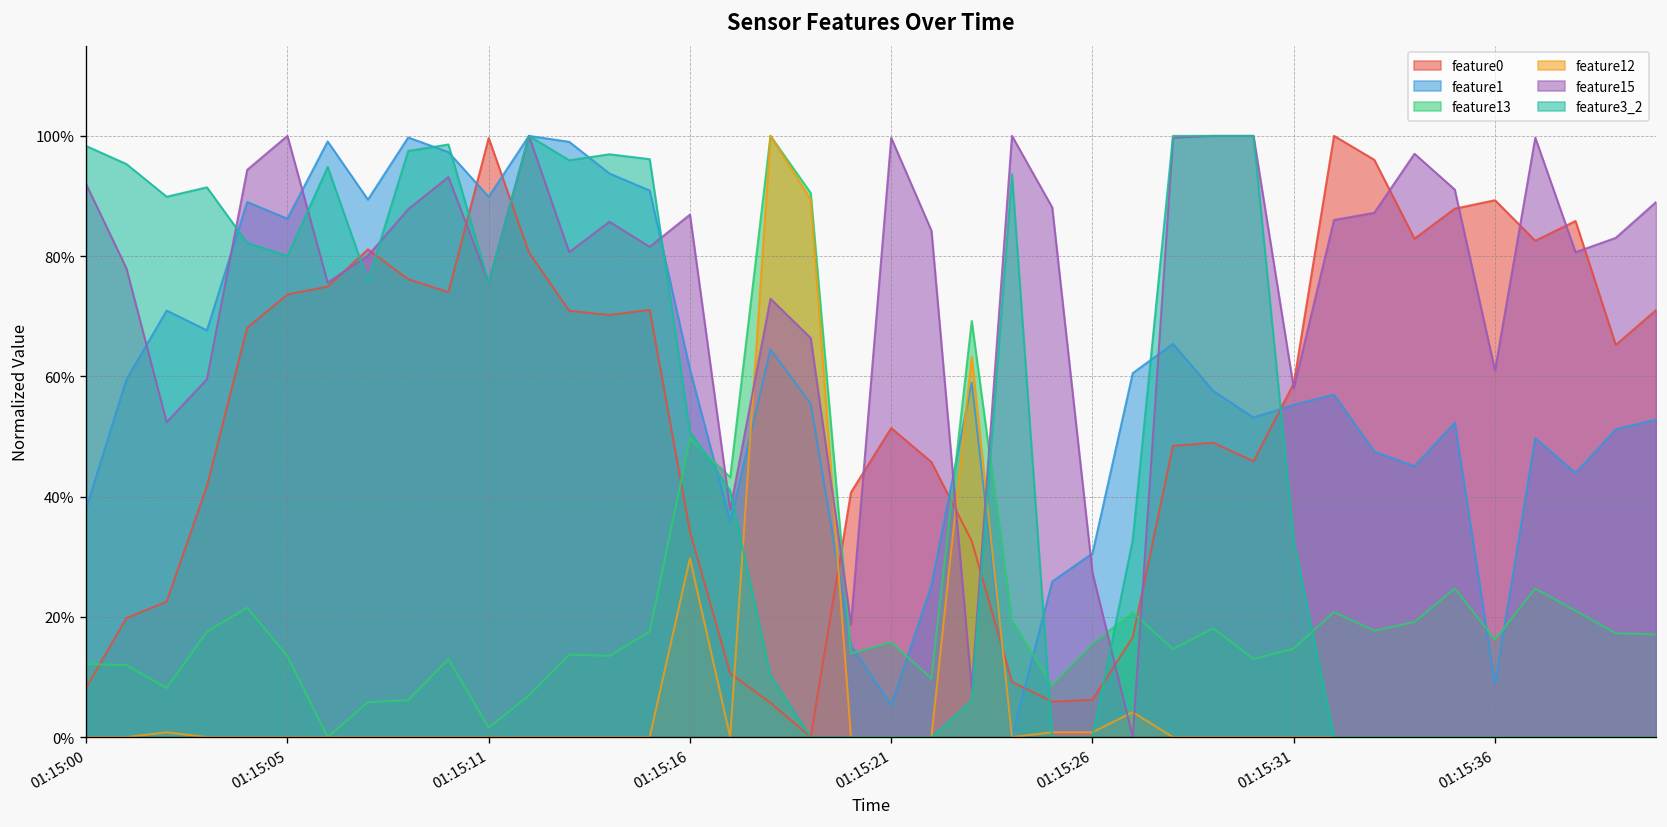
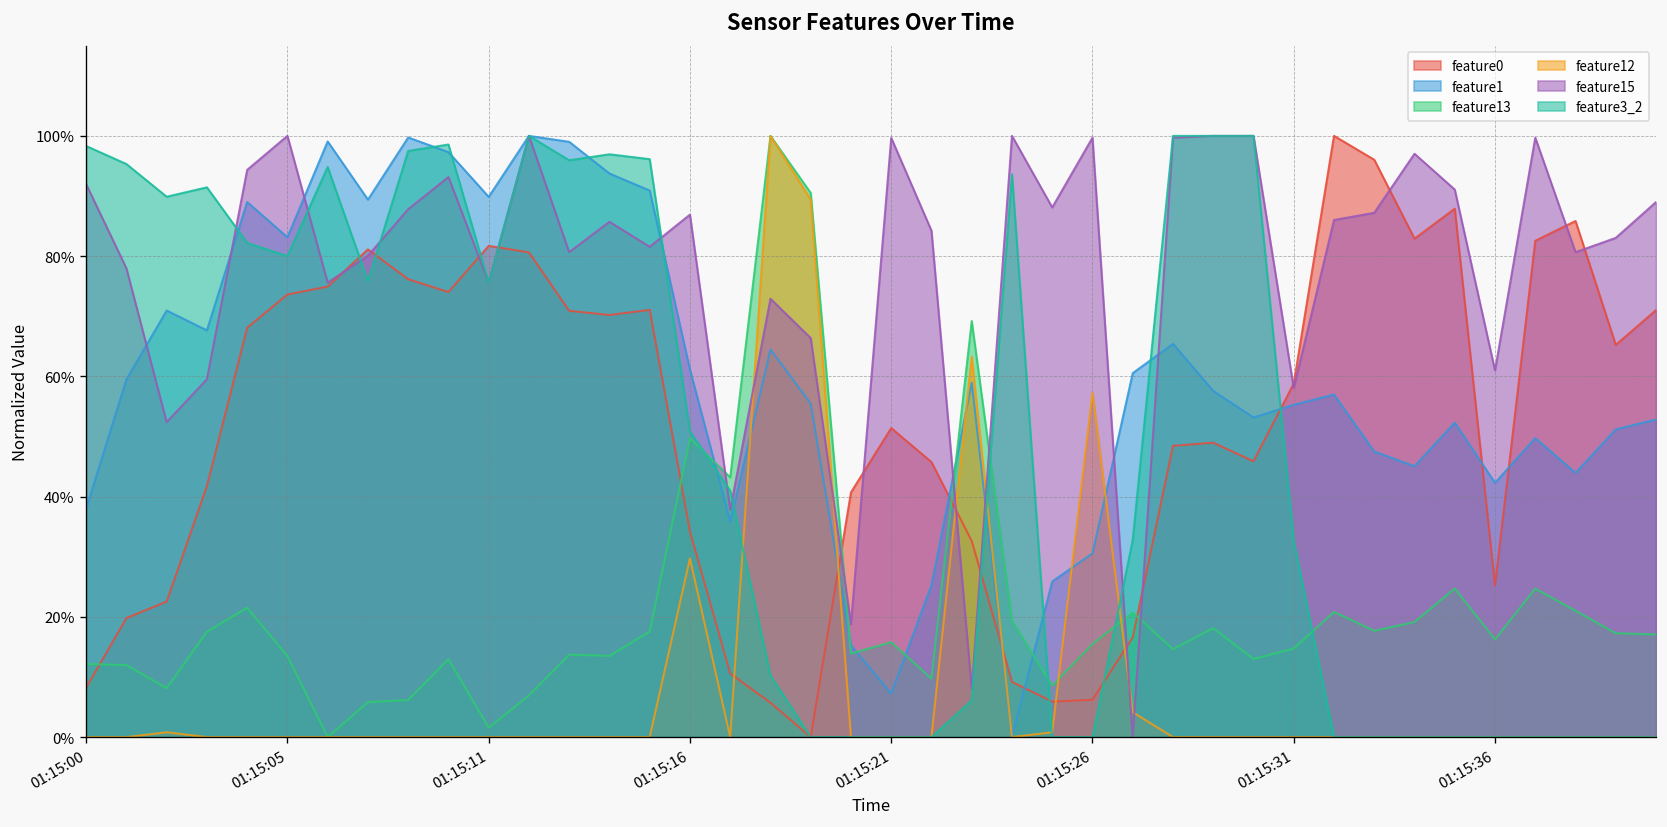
  {
    "feature0": {
      "01:15:00": "8%",
      "01:15:05": "74%",
-     "01:15:11": "100%",
+     "01:15:11": "82%",
      "01:15:16": "34%",
      "01:15:21": "51%",
      "01:15:26": "6%",
      "01:15:31": "59%",
-     "01:15:36": "89%"
+     "01:15:36": "25%"
    },
    "feature1": {
      "01:15:00": "38%",
-     "01:15:05": "86%",
+     "01:15:05": "83%",
      "01:15:11": "90%",
      "01:15:16": "61%",
-     "01:15:21": "5%",
+     "01:15:21": "7%",
      "01:15:26": "31%",
      "01:15:31": "55%",
-     "01:15:36": "9%"
+     "01:15:36": "42%"
    },
    "feature12": {
      "01:15:00": "0%",
      "01:15:05": "0%",
      "01:15:11": "0%",
      "01:15:16": "30%",
-     "01:15:26": "1%",
+     "01:15:26": "57%",
      "01:15:31": "0%"
    },
    "feature15": {
      "01:15:00": "92%",
      "01:15:05": "100%",
      "01:15:16": "87%",
      "01:15:21": "100%",
-     "01:15:26": "27%",
+     "01:15:26": "100%",
      "01:15:31": "58%",
      "01:15:36": "61%"
    }
  }
